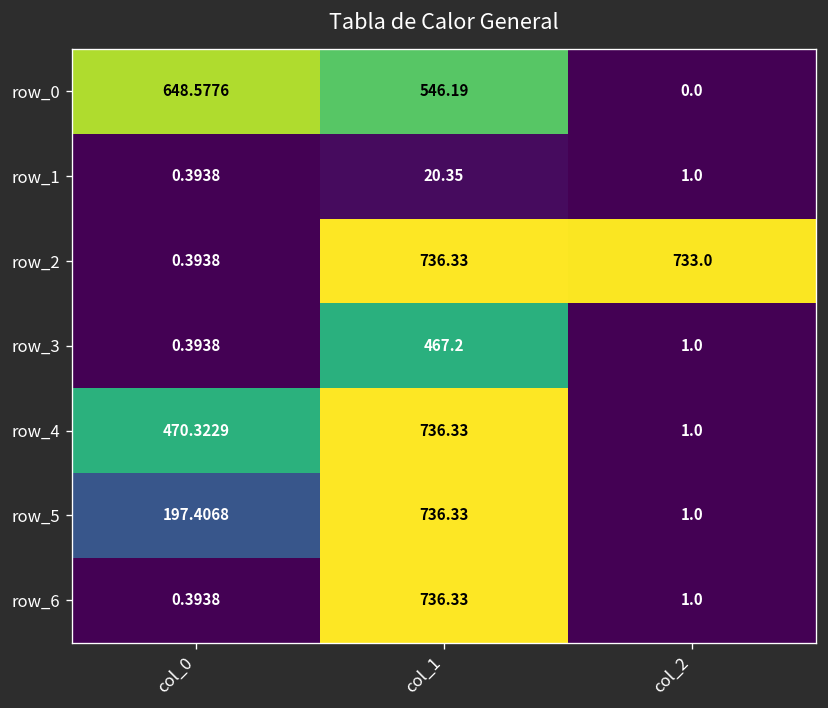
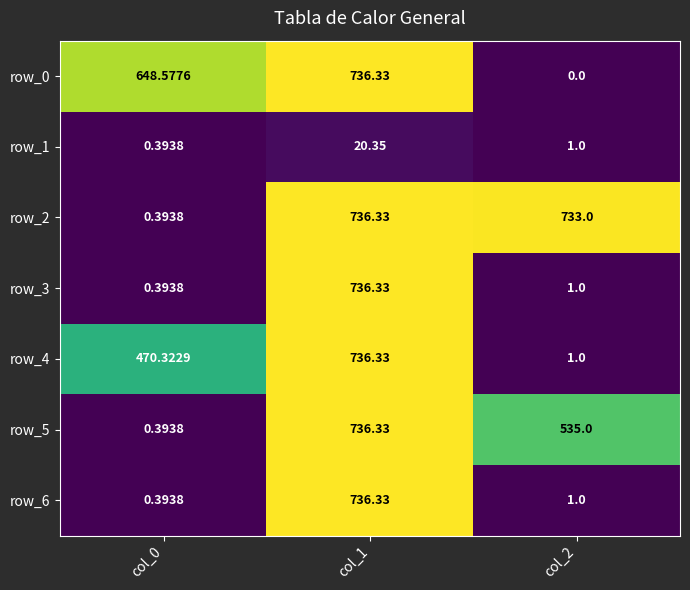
  {
    "row_0": {
      "col_0": 648.5776,
-     "col_1": 546.19,
+     "col_1": 736.33,
      "col_2": 0.0
    },
    "row_1": {
      "col_0": 0.3938,
      "col_1": 20.35,
      "col_2": 1.0
    },
    "row_2": {
      "col_0": 0.3938,
      "col_1": 736.33,
      "col_2": 733.0
    },
    "row_3": {
      "col_0": 0.3938,
-     "col_1": 467.2,
+     "col_1": 736.33,
      "col_2": 1.0
    },
    "row_4": {
      "col_0": 470.3229,
      "col_1": 736.33,
      "col_2": 1.0
    },
    "row_5": {
-     "col_0": 197.4068,
+     "col_0": 0.3938,
      "col_1": 736.33,
-     "col_2": 1.0
+     "col_2": 535.0
    },
    "row_6": {
      "col_0": 0.3938,
      "col_1": 736.33,
      "col_2": 1.0
    }
  }
